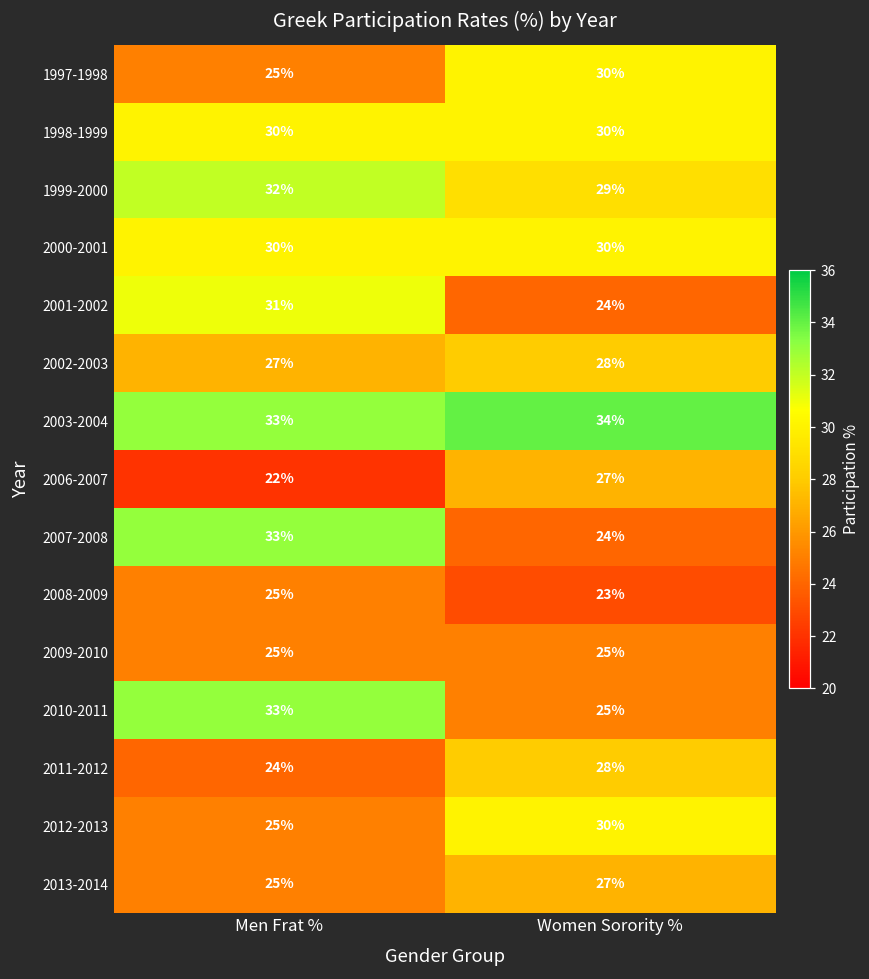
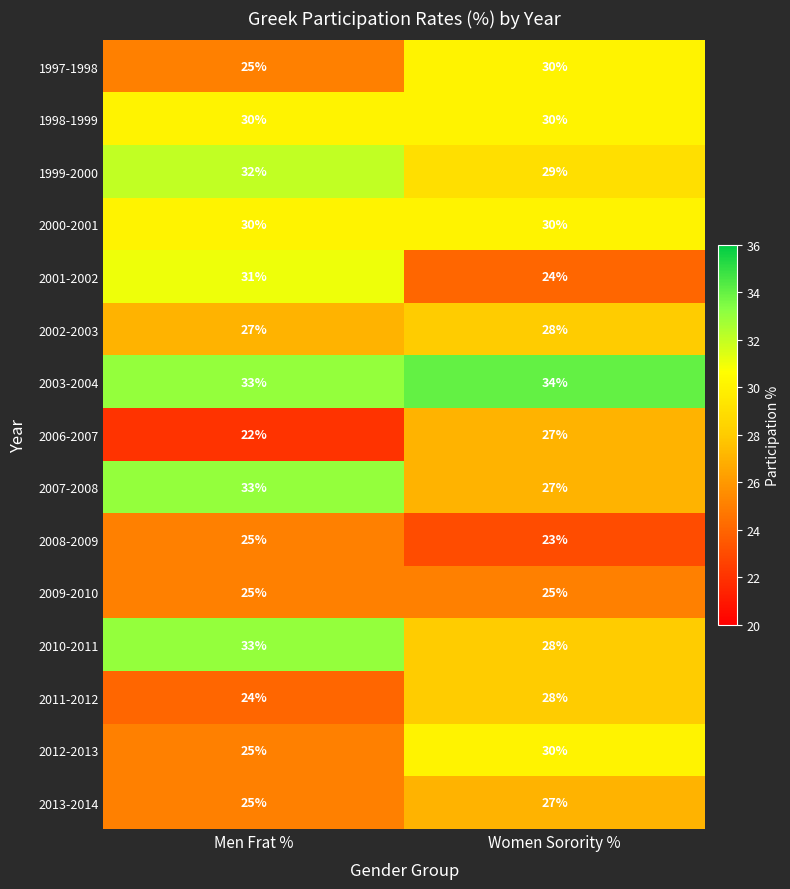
  {
    "1997-1998": {
      "Men Frat %": "25%",
      "Women Sorority %": "30%"
    },
    "1998-1999": {
      "Men Frat %": "30%",
      "Women Sorority %": "30%"
    },
    "1999-2000": {
      "Men Frat %": "32%",
      "Women Sorority %": "29%"
    },
    "2000-2001": {
      "Men Frat %": "30%",
      "Women Sorority %": "30%"
    },
    "2001-2002": {
      "Men Frat %": "31%",
      "Women Sorority %": "24%"
    },
    "2002-2003": {
      "Men Frat %": "27%",
      "Women Sorority %": "28%"
    },
    "2003-2004": {
      "Men Frat %": "33%",
      "Women Sorority %": "34%"
    },
    "2006-2007": {
      "Men Frat %": "22%",
      "Women Sorority %": "27%"
    },
    "2007-2008": {
      "Men Frat %": "33%",
-     "Women Sorority %": "24%"
+     "Women Sorority %": "27%"
    },
    "2008-2009": {
      "Men Frat %": "25%",
      "Women Sorority %": "23%"
    },
    "2009-2010": {
      "Men Frat %": "25%",
      "Women Sorority %": "25%"
    },
    "2010-2011": {
      "Men Frat %": "33%",
-     "Women Sorority %": "25%"
+     "Women Sorority %": "28%"
    },
    "2011-2012": {
      "Men Frat %": "24%",
      "Women Sorority %": "28%"
    },
    "2012-2013": {
      "Men Frat %": "25%",
      "Women Sorority %": "30%"
    },
    "2013-2014": {
      "Men Frat %": "25%",
      "Women Sorority %": "27%"
    }
  }
